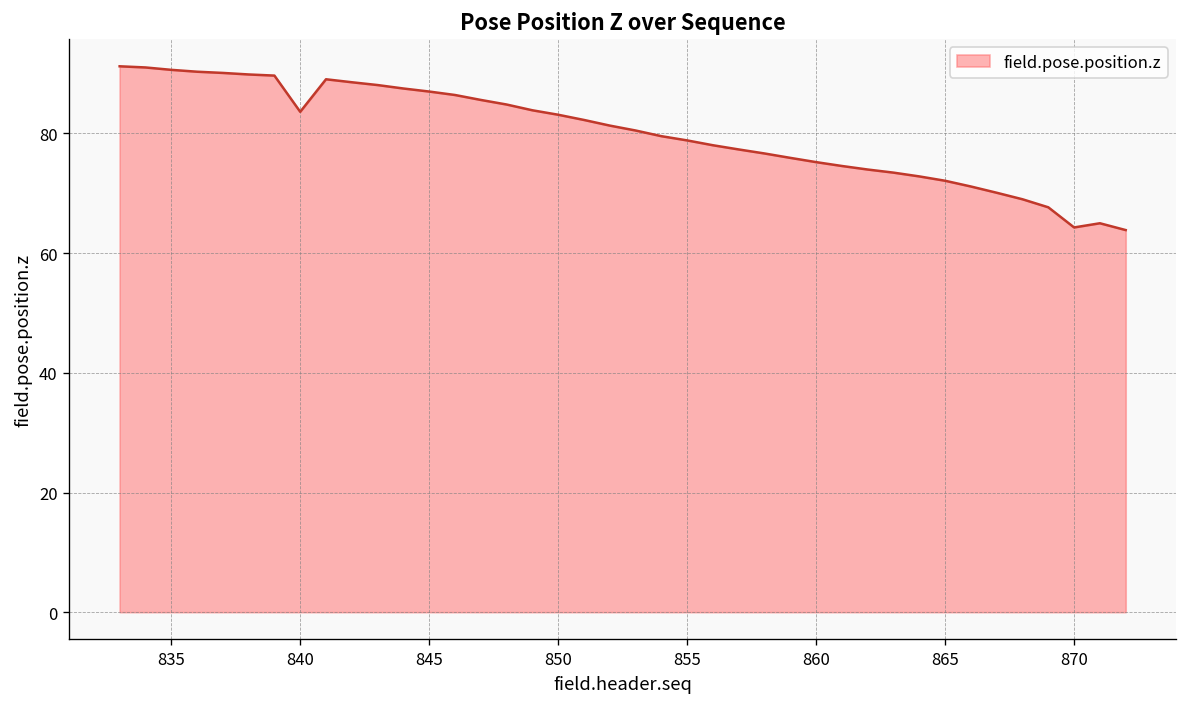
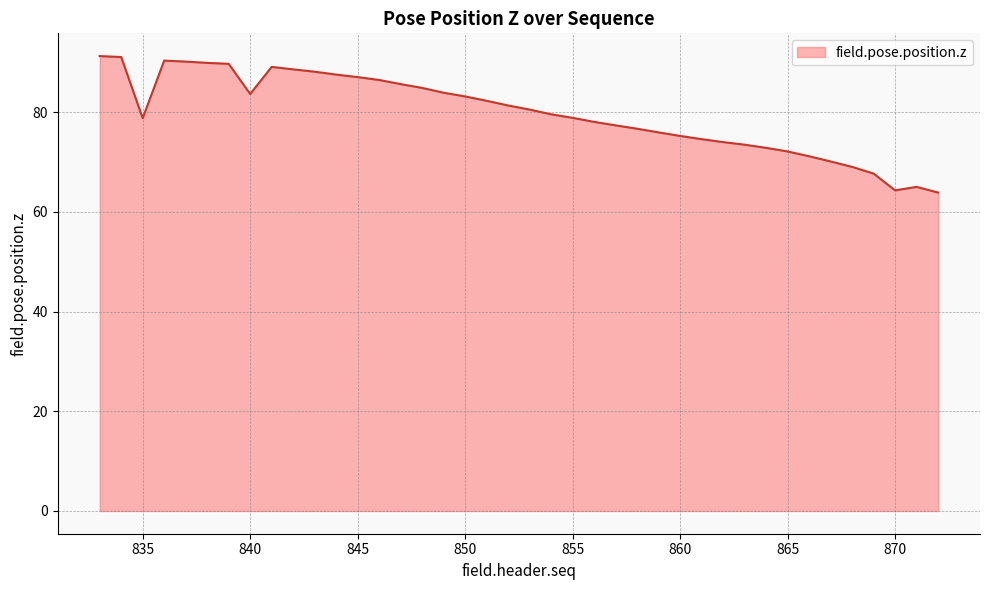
  {
-   "835": 91,
+   "835": 79,
    "840": 84,
    "845": 87,
    "850": 83,
    "855": 79,
    "860": 75,
    "865": 72,
    "870": 64
  }
